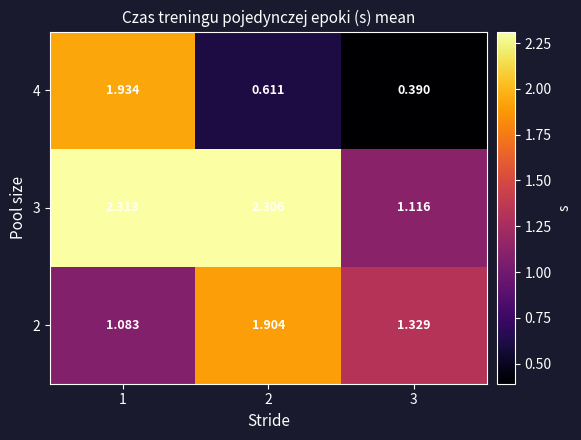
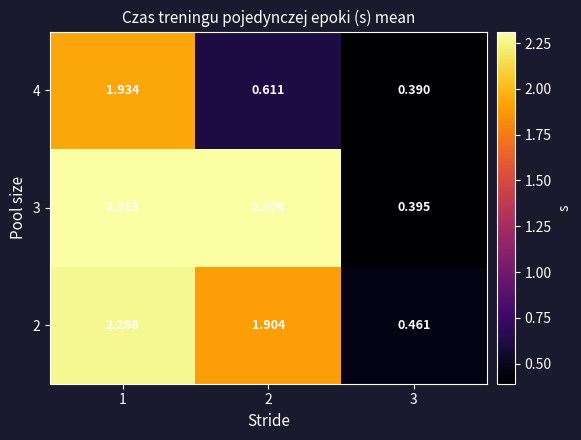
  {
    "4": {
      "1": 1.934,
      "2": 0.611,
      "3": 0.390
    },
    "3": {
      "1": 2.313,
      "2": 2.306,
-     "3": 1.116
+     "3": 0.395
    },
    "2": {
-     "1": 1.083,
+     "1": 2.268,
      "2": 1.904,
-     "3": 1.329
+     "3": 0.461
    }
  }
